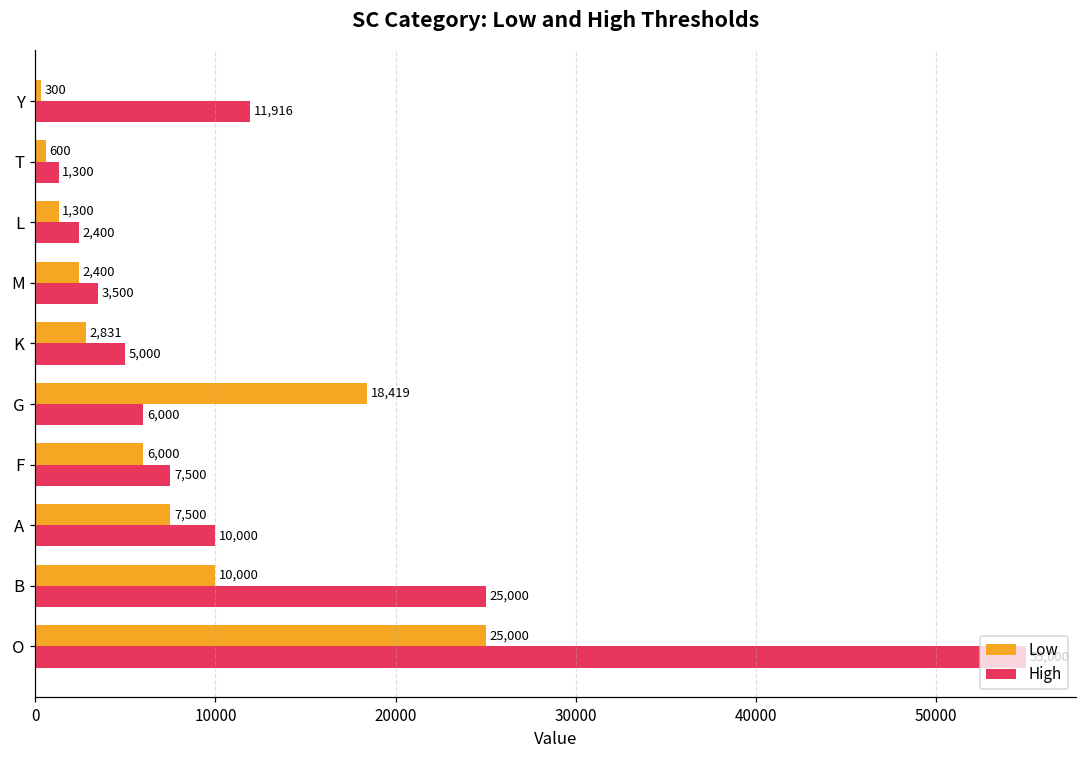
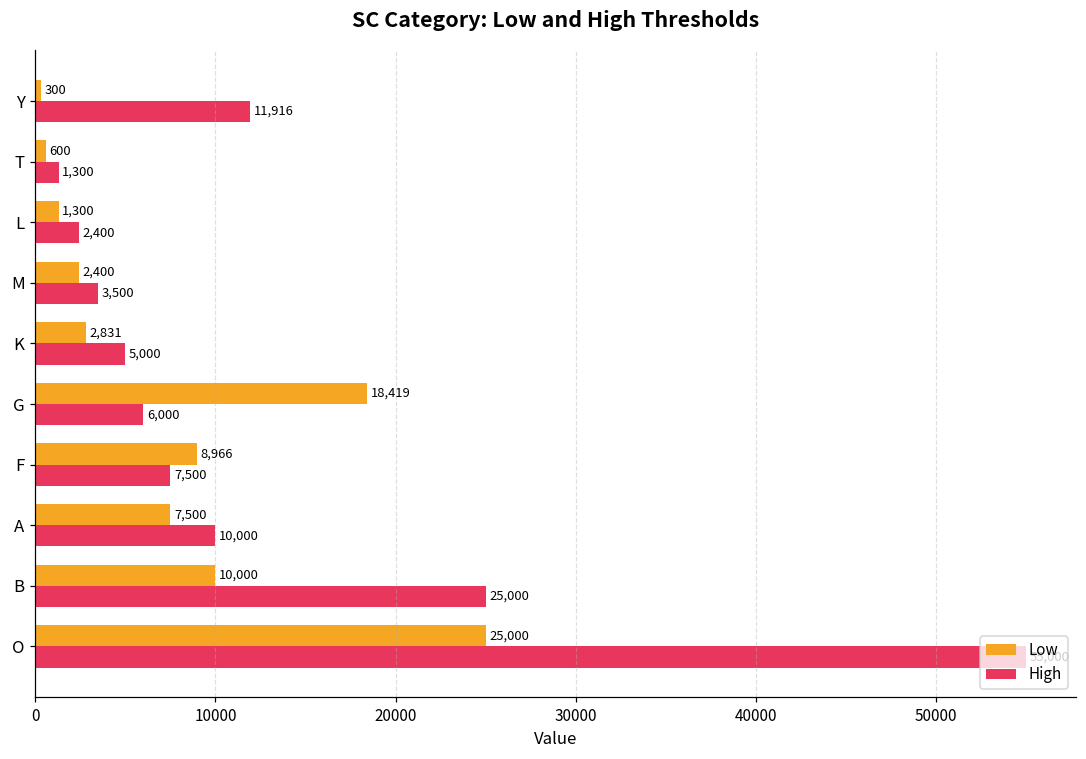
  {
    "Low": {
      "Y": "300",
      "T": "600",
      "L": "1,300",
      "M": "2,400",
      "K": "2,831",
      "G": "18,419",
-     "F": "6,000",
+     "F": "8,966",
      "A": "7,500",
      "B": "10,000",
      "O": "25,000"
    },
    "High": {
      "Y": "11,916",
      "T": "1,300",
      "L": "2,400",
      "M": "3,500",
      "K": "5,000",
      "G": "6,000",
      "F": "7,500",
      "A": "10,000",
      "B": "25,000"
    }
  }
